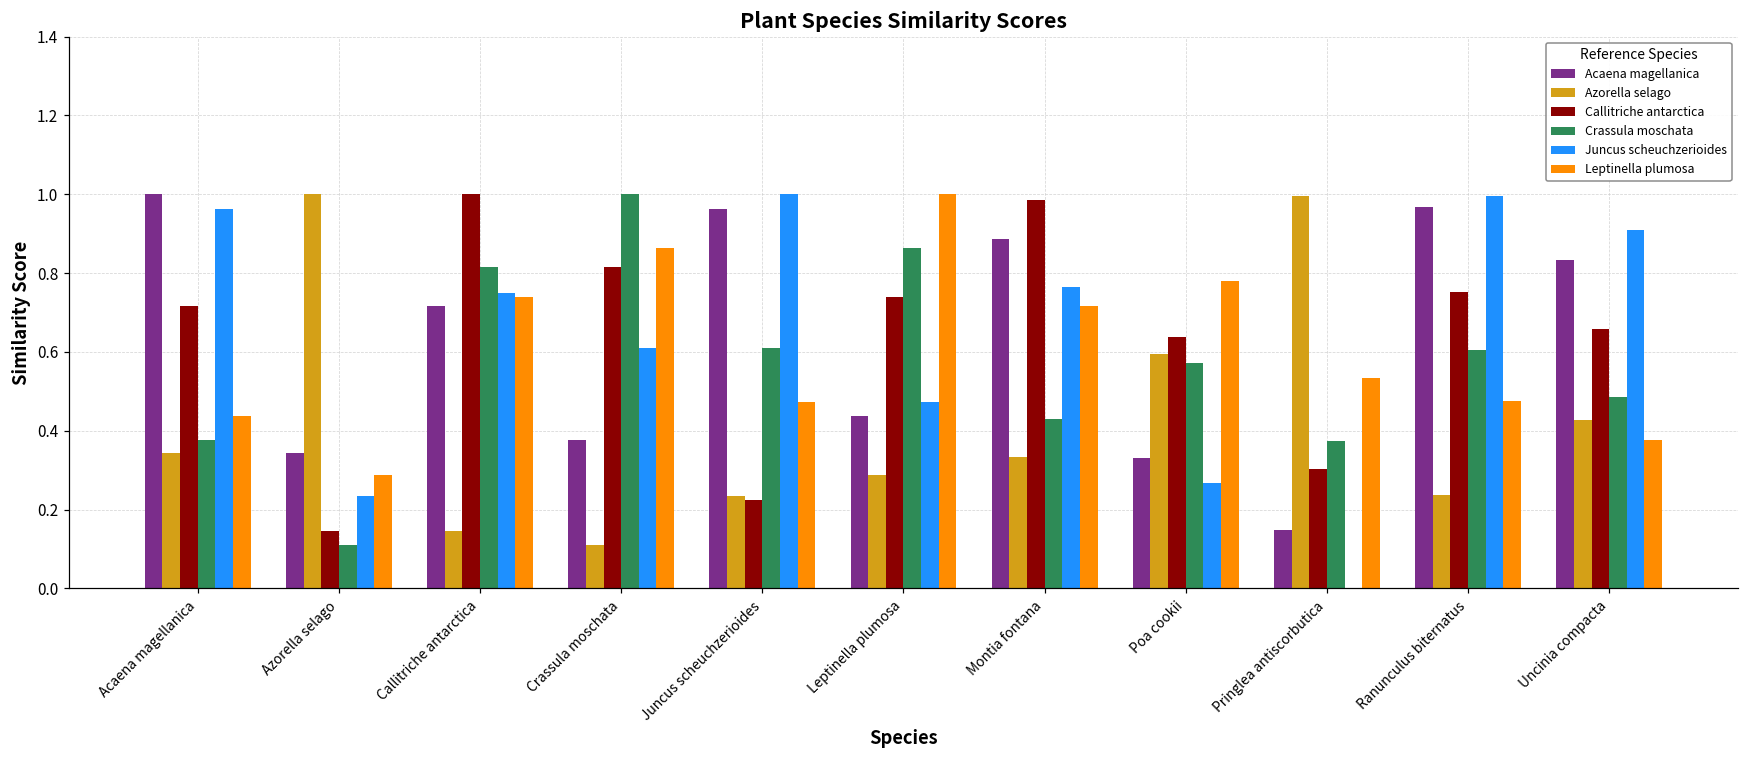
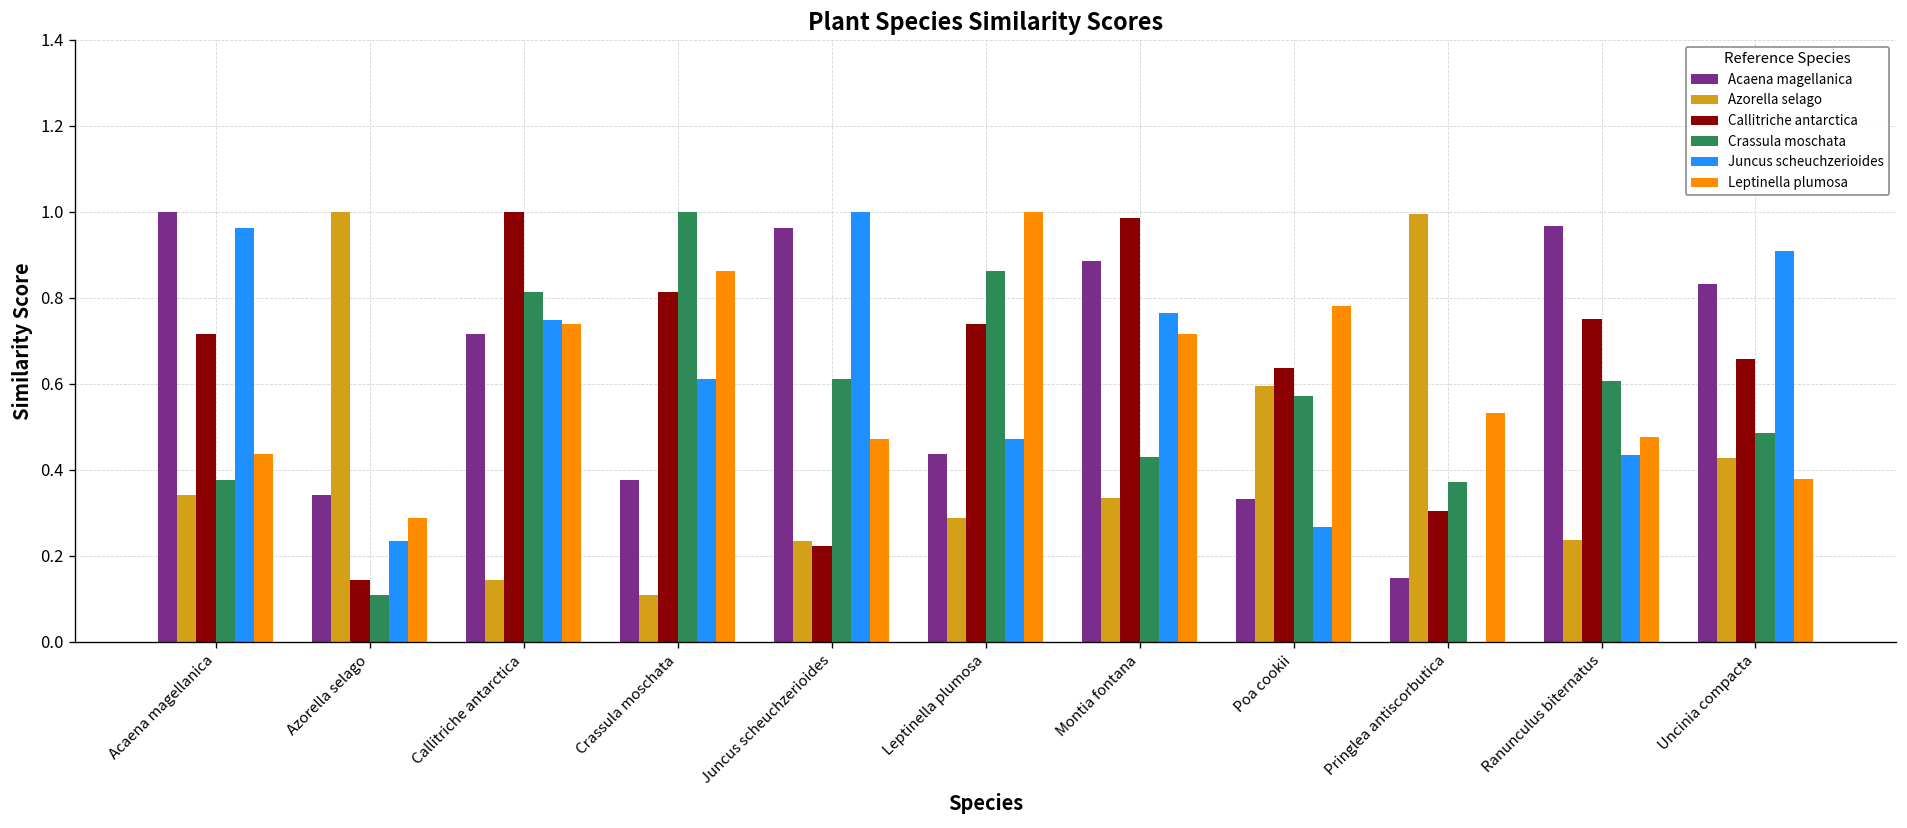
  {
    "Acaena magellanica": {
      "Acaena magellanica": 1.00,
      "Azorella selago": 0.34,
      "Callitriche antarctica": 0.72,
      "Crassula moschata": 0.38,
      "Juncus scheuchzerioides": 0.96,
      "Leptinella plumosa": 0.44,
      "Montia fontana": 0.89,
      "Poa cookii": 0.33,
      "Pringlea antiscorbutica": 0.15,
      "Ranunculus biternatus": 0.97,
      "Uncinia compacta": 0.83
    },
    "Callitriche antarctica": {
      "Acaena magellanica": 0.72,
      "Azorella selago": 0.15,
      "Callitriche antarctica": 1.00,
      "Crassula moschata": 0.82,
      "Juncus scheuchzerioides": 0.22,
      "Leptinella plumosa": 0.74,
      "Montia fontana": 0.99,
      "Poa cookii": 0.64,
      "Pringlea antiscorbutica": 0.30,
      "Ranunculus biternatus": 0.75,
      "Uncinia compacta": 0.66
    },
    "Crassula moschata": {
      "Acaena magellanica": 0.38,
      "Azorella selago": 0.11,
      "Callitriche antarctica": 0.82,
      "Crassula moschata": 1.00,
      "Juncus scheuchzerioides": 0.61,
      "Leptinella plumosa": 0.86,
      "Montia fontana": 0.43,
      "Poa cookii": 0.57,
      "Pringlea antiscorbutica": 0.37,
      "Ranunculus biternatus": 0.61,
      "Uncinia compacta": 0.49
    },
    "Juncus scheuchzerioides": {
      "Acaena magellanica": 0.96,
      "Azorella selago": 0.24,
      "Callitriche antarctica": 0.75,
      "Crassula moschata": 0.61,
      "Juncus scheuchzerioides": 1.00,
      "Leptinella plumosa": 0.47,
      "Montia fontana": 0.76,
      "Poa cookii": 0.27,
      "Pringlea antiscorbutica": 0.00,
-     "Ranunculus biternatus": 1.00,
+     "Ranunculus biternatus": 0.43,
      "Uncinia compacta": 0.91
    }
  }
